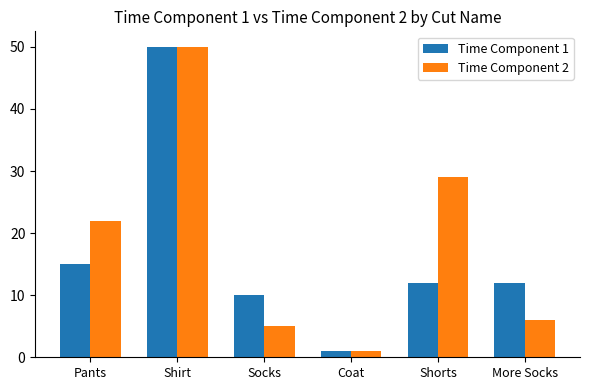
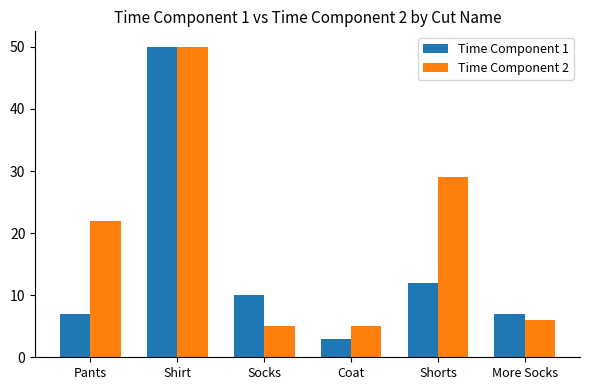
  {
    "Time Component 1": {
-     "Pants": 15,
+     "Pants": 7,
      "Shirt": 50,
      "Socks": 10,
-     "Coat": 1,
+     "Coat": 3,
      "Shorts": 12,
-     "More Socks": 12
+     "More Socks": 7
    },
    "Time Component 2": {
      "Pants": 22,
      "Shirt": 50,
      "Socks": 5,
-     "Coat": 1,
+     "Coat": 5,
      "Shorts": 29,
      "More Socks": 6
    }
  }
